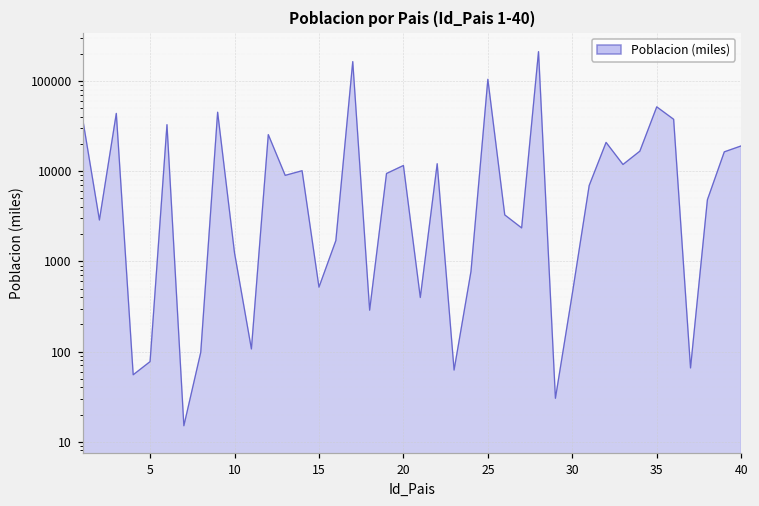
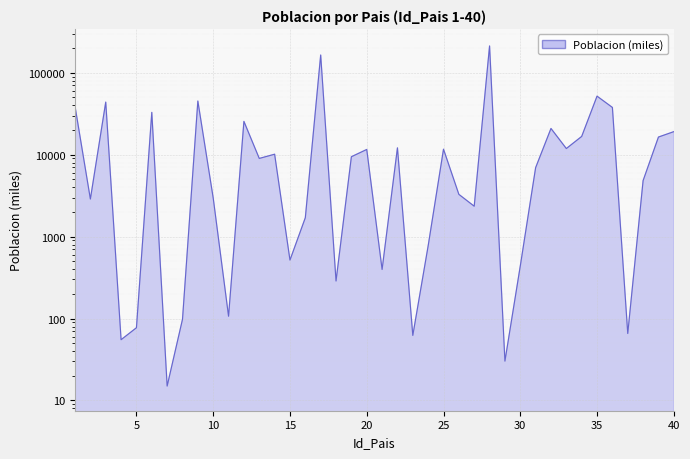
  {
    "5": 80,
-   "10": 1200,
+   "10": 3000,
    "15": 500,
    "20": 12000,
-   "25": 100000,
+   "25": 12000,
    "30": 400,
    "35": 50000,
    "40": 19000
  }
